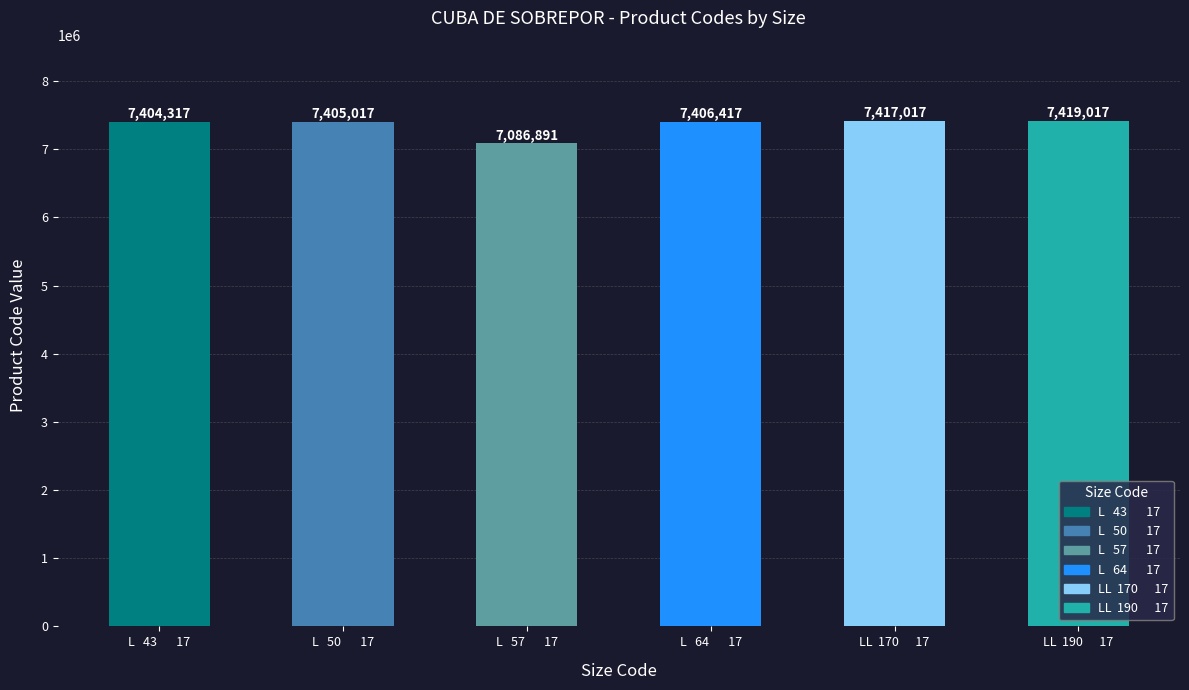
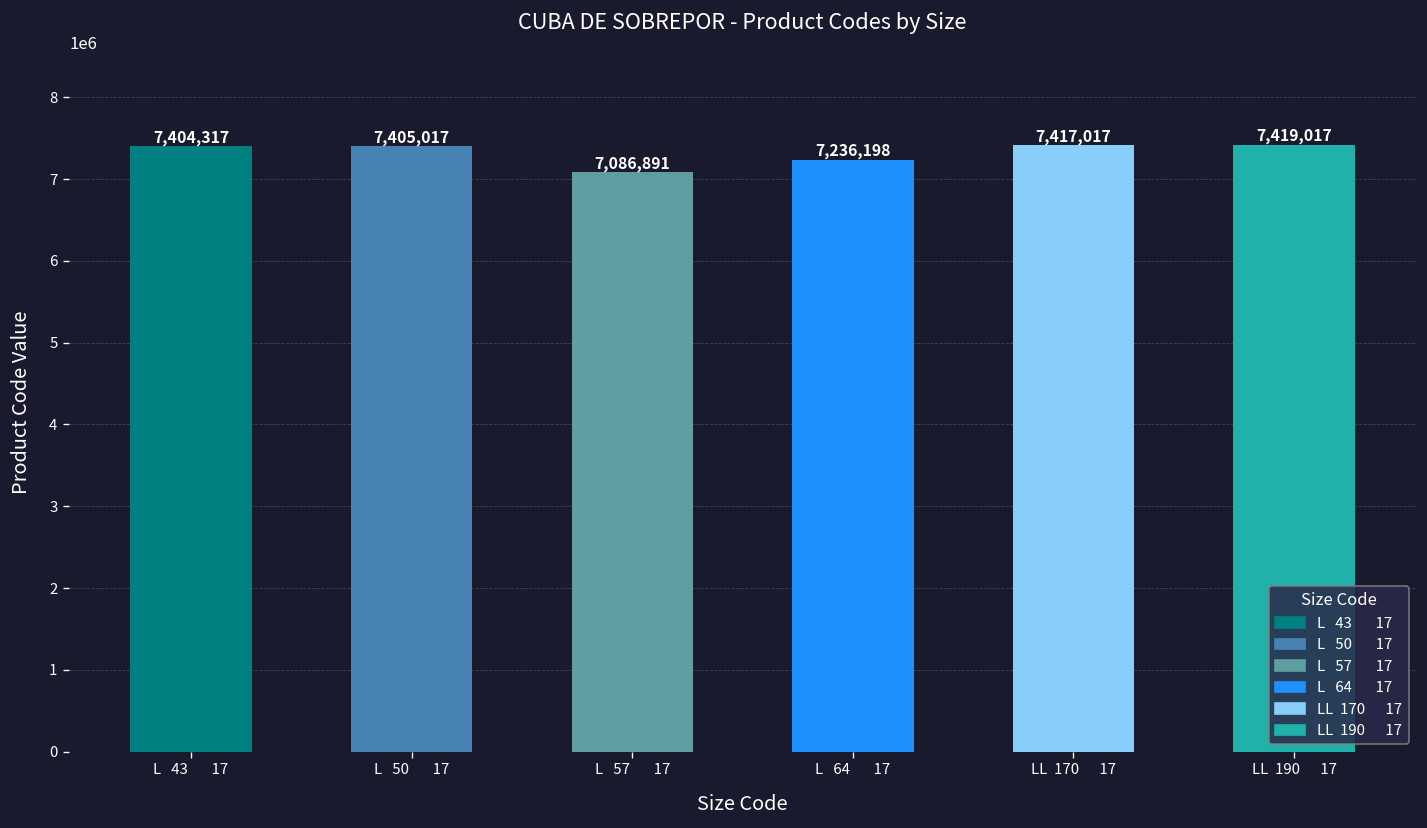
  {
    "L 43 17": "7,404,317",
    "L 50 17": "7,405,017",
    "L 57 17": "7,086,891",
-   "L 64 17": "7,406,417",
+   "L 64 17": "7,236,198",
    "LL 170 17": "7,417,017",
    "LL 190 17": "7,419,017"
  }
